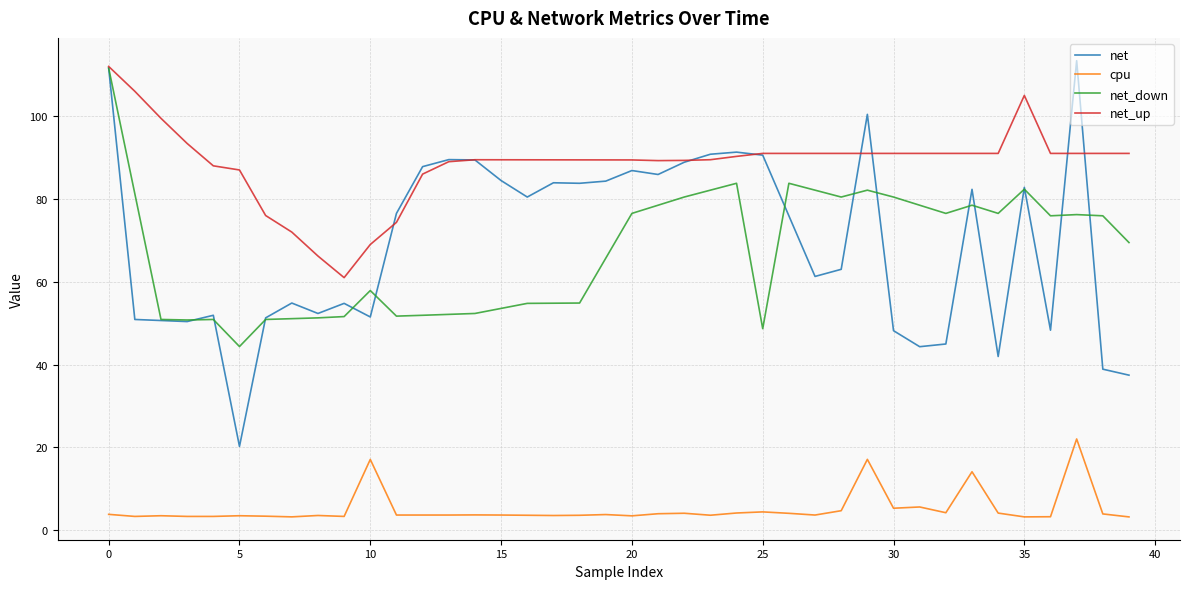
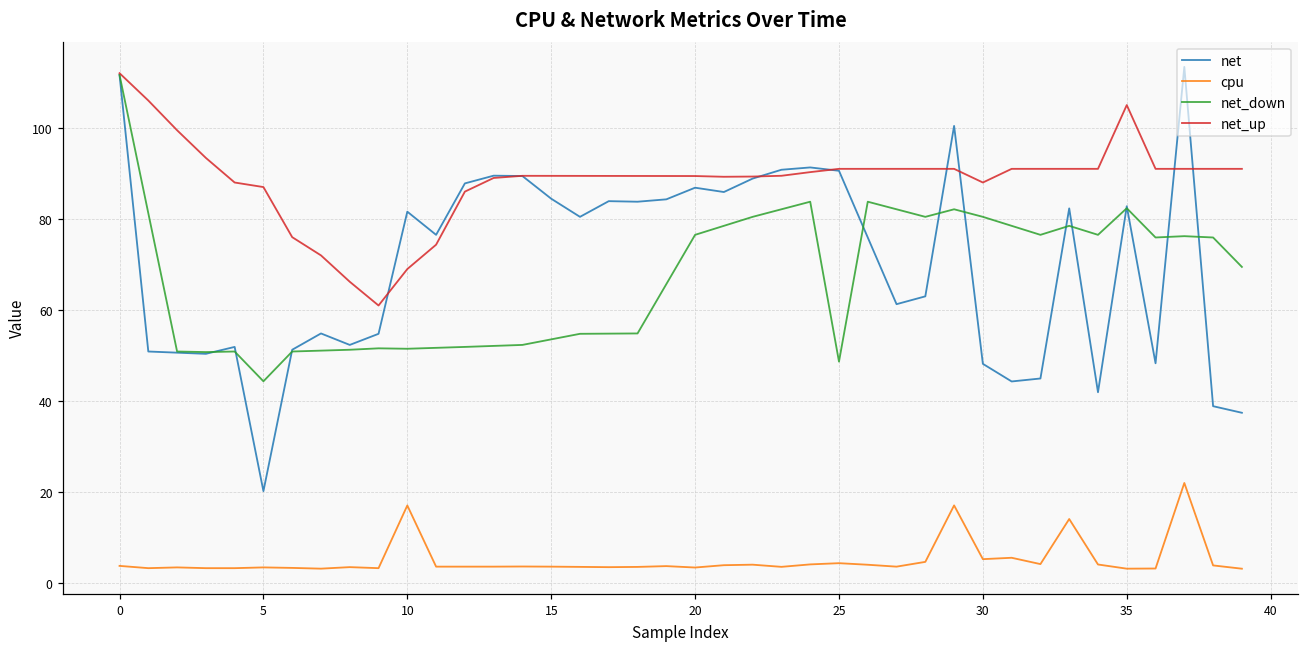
  {
    "net": {
      "5": 20,
-     "10": 52,
+     "10": 82,
      "15": 84,
      "20": 87,
      "30": 48
    },
    "cpu": {
      "0": 4,
      "5": 4,
      "10": 17,
      "15": 4,
      "20": 3,
      "25": 4,
      "30": 5,
      "35": 3
    },
    "net_down": {
      "5": 44,
-     "10": 58,
+     "10": 52,
      "15": 54,
      "20": 77,
      "25": 49,
      "30": 80
    },
    "net_up": {
      "5": 87,
      "10": 69,
      "15": 89,
      "20": 89,
-     "30": 91,
+     "30": 88,
      "35": 105
    }
  }
